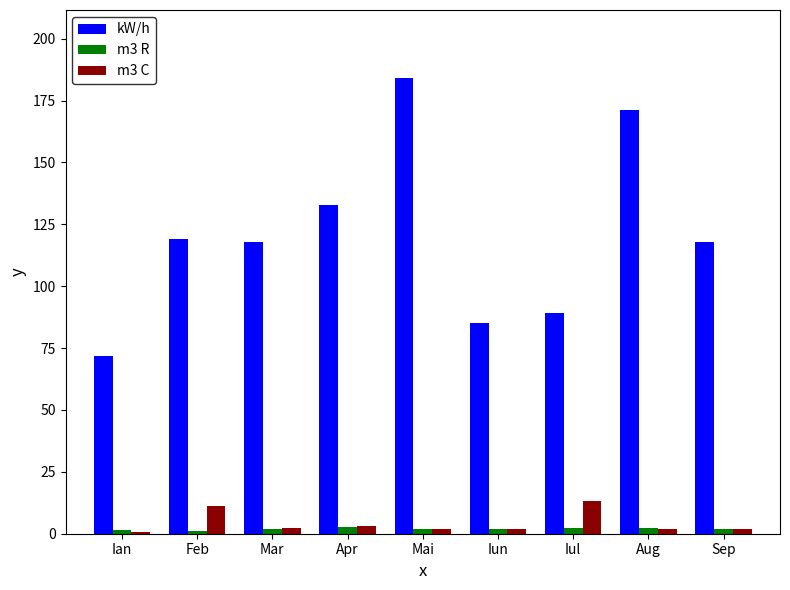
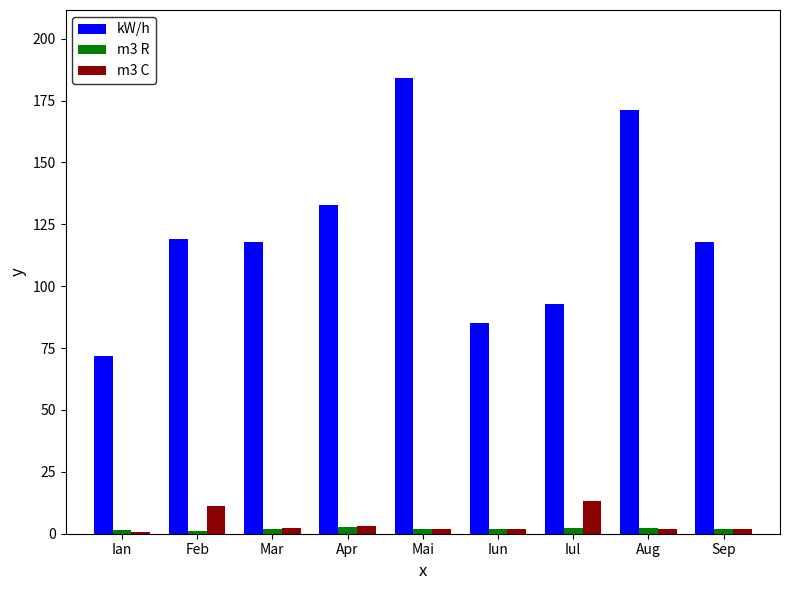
  {
    "kW/h": {
      "Ian": 72,
      "Feb": 119,
      "Mar": 118,
      "Apr": 133,
      "Mai": 184,
      "Iun": 85,
-     "Iul": 89,
+     "Iul": 93,
      "Aug": 171,
      "Sep": 118
    },
    "m3 R": {
      "Ian": 2,
      "Feb": 1,
      "Mar": 2,
      "Apr": 3,
      "Mai": 2,
      "Iun": 2,
      "Iul": 2,
      "Aug": 3,
      "Sep": 2
    },
    "m3 C": {
      "Feb": 11,
      "Mar": 2,
      "Apr": 3,
      "Mai": 2,
      "Iun": 2,
      "Iul": 13,
      "Aug": 2,
      "Sep": 2
    }
  }
